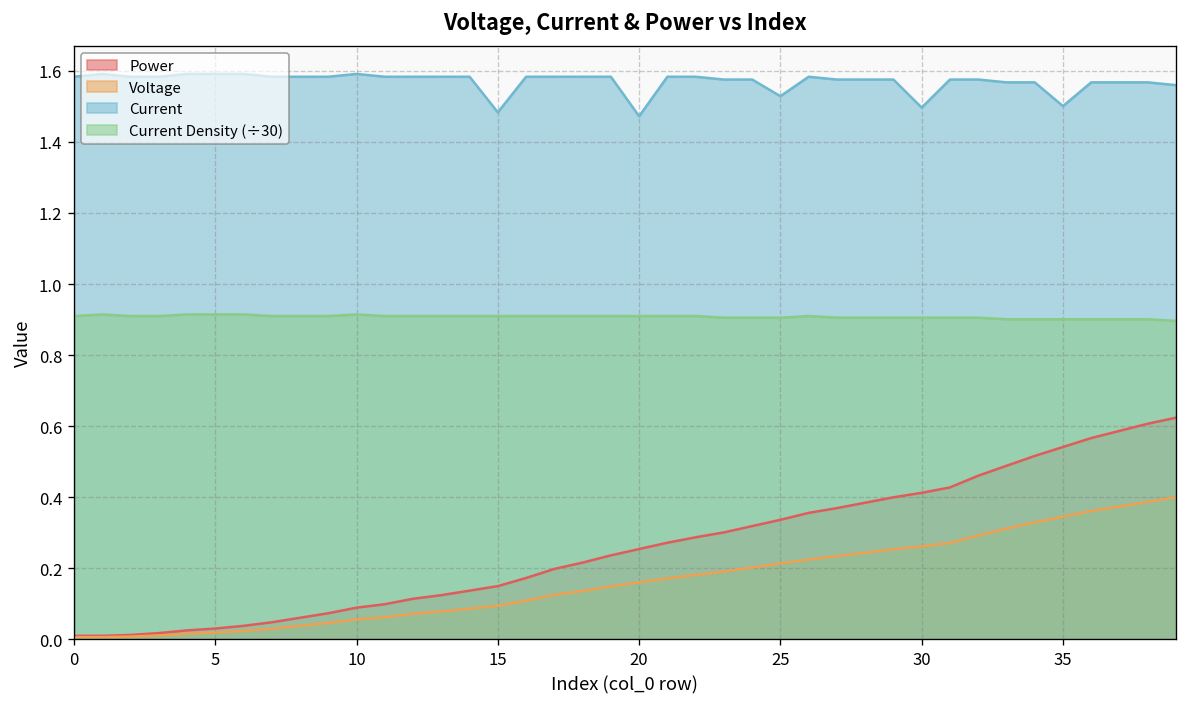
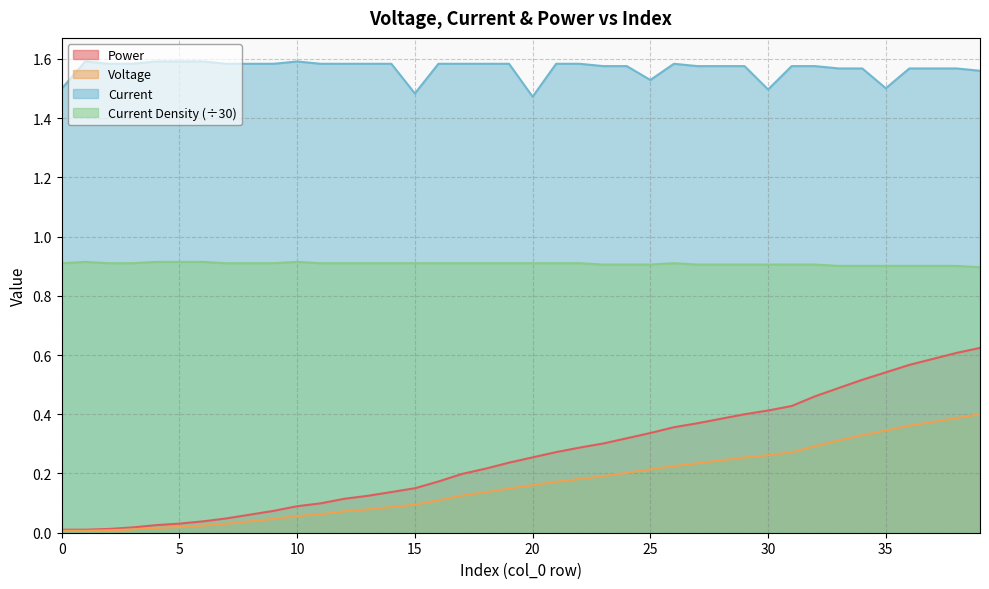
  {
    "Current": {
-     "0": 1.58,
+     "0": 1.50,
      "10": 1.59,
      "15": 1.48,
      "20": 1.47,
      "25": 1.53,
      "30": 1.50,
      "35": 1.50
    },
    "Current Density (÷30)": {
      "0": 0.91,
      "5": 0.91,
      "10": 0.91,
      "15": 0.91,
      "20": 0.91,
      "25": 0.91,
      "30": 0.91,
      "35": 0.90
    }
  }
